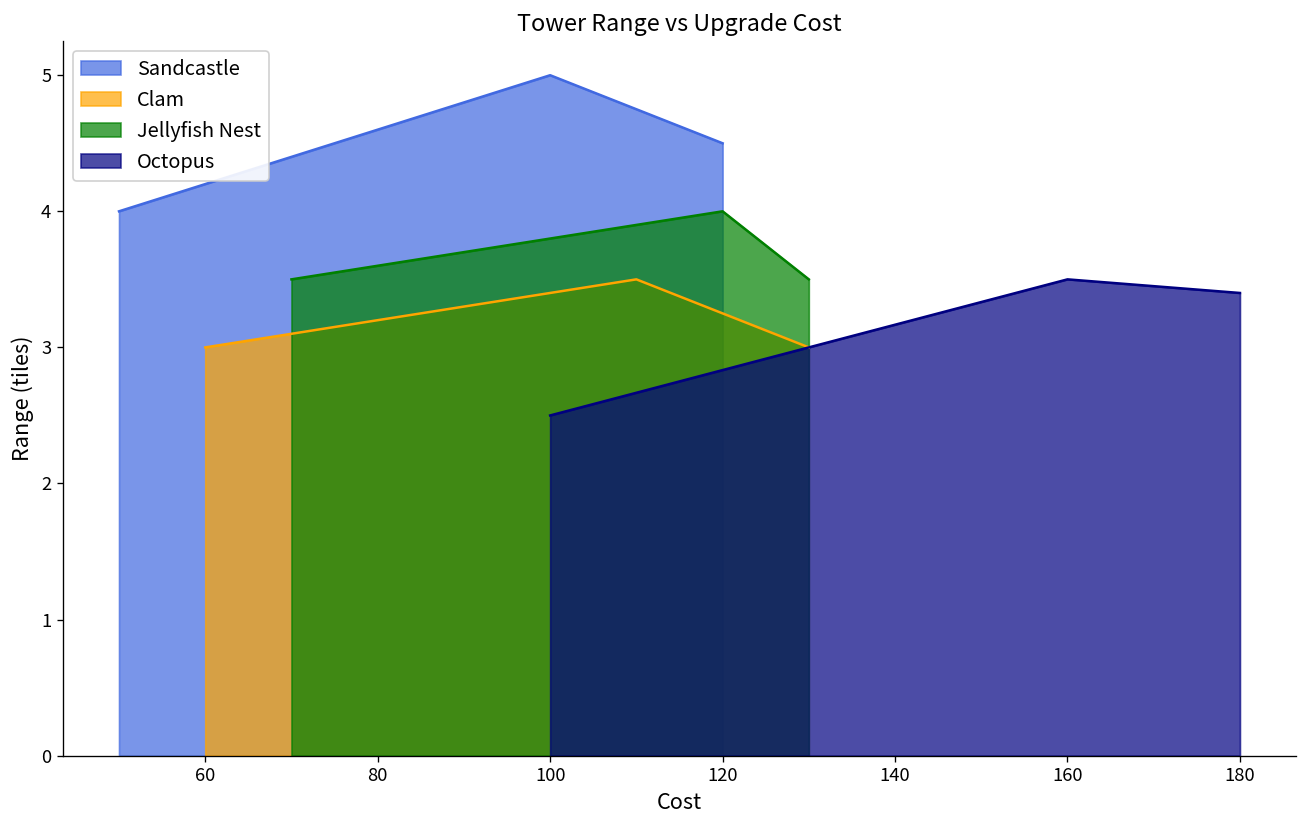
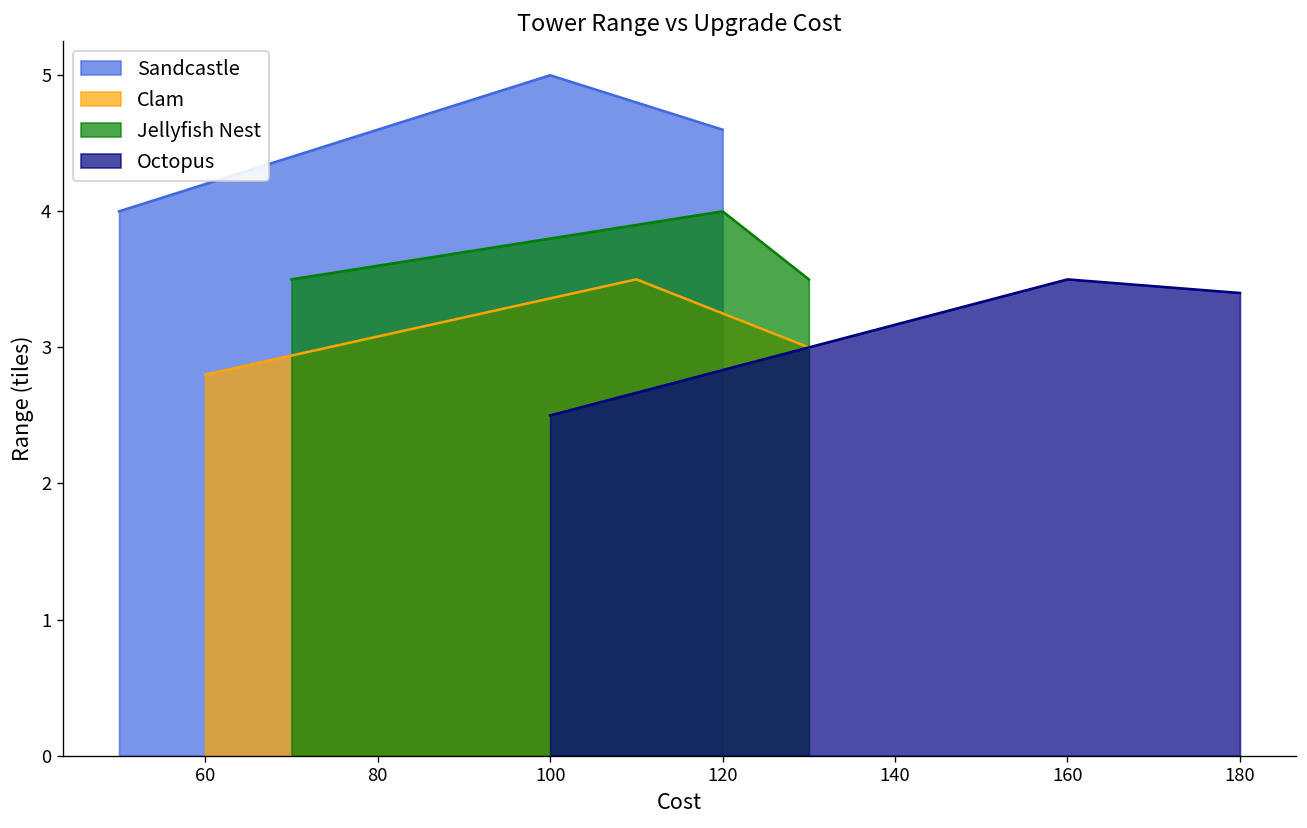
  {
    "Sandcastle": {
      "100": 5.0,
-     "120": 4.5
+     "120": 4.6
    },
    "Clam": {
-     "60": 3.0
+     "60": 2.8
    },
    "Jellyfish Nest": {
      "120": 4.0
    },
    "Octopus": {
      "100": 2.5,
      "160": 3.5,
      "180": 3.4
    }
  }
